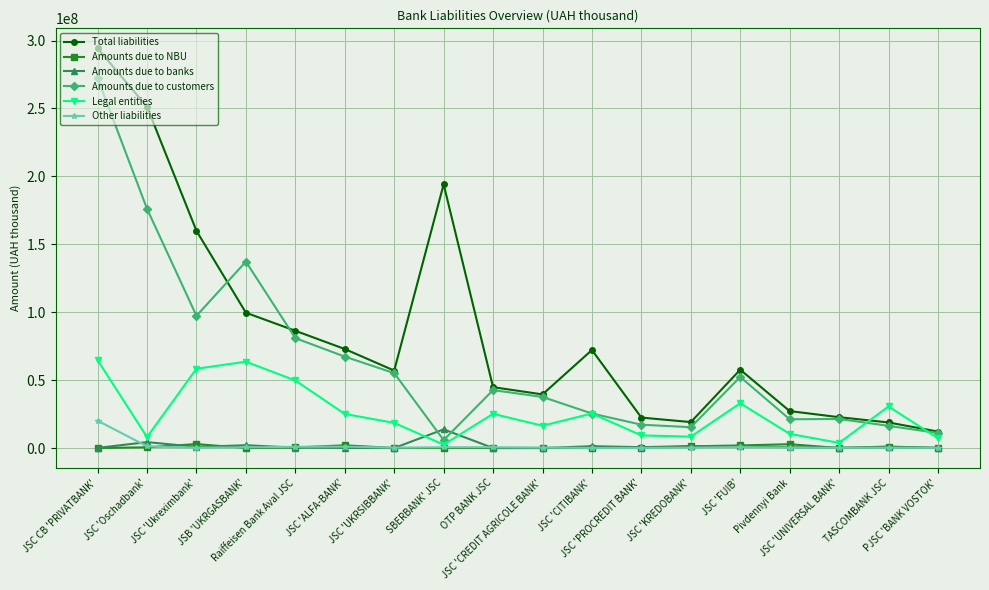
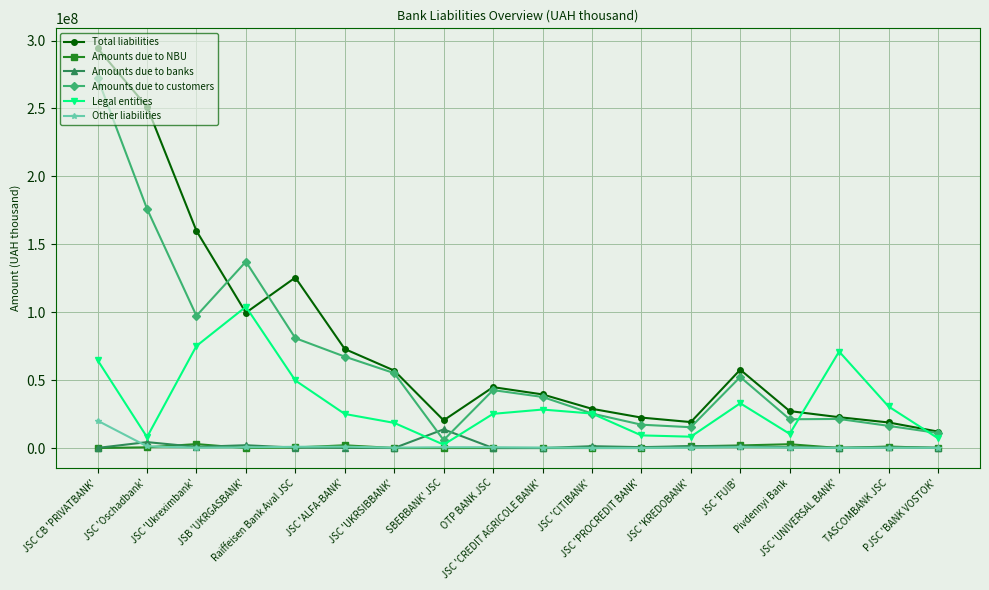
  {
    "Total liabilities": {
      "JSC 'Ukreximbank'": 160000000,
      "JSB 'UKRGASBANK'": 100000000,
-     "Raiffeisen Bank Aval JSC": 86000000,
+     "Raiffeisen Bank Aval JSC": 126000000,
      "JSC 'ALFA-BANK'": 73000000,
-     "SBERBANK' JSC": 194000000,
+     "SBERBANK' JSC": 20000000,
      "OTP BANK JSC": 45000000,
-     "JSC 'CITIBANK'": 72000000,
+     "JSC 'CITIBANK'": 29000000,
      "JSC 'PROCREDIT BANK'": 22000000,
      "JSC 'KREDOBANK'": 19000000,
      "JSC 'FUIB'": 58000000,
      "Pivdennyi Bank": 27000000,
      "TASCOMBANK JSC": 19000000
    },
    "Legal entities": {
      "JSC CB 'PRIVATBANK'": 65000000,
      "JSC 'Oschadbank'": 8000000,
-     "JSC 'Ukreximbank'": 58000000,
-     "JSB 'UKRGASBANK'": 64000000,
+     "JSC 'Ukreximbank'": 75000000,
+     "JSB 'UKRGASBANK'": 104000000,
      "Raiffeisen Bank Aval JSC": 50000000,
      "JSC 'ALFA-BANK'": 25000000,
      "JSC 'UKRSIBBANK'": 19000000,
      "SBERBANK' JSC": 2000000,
      "OTP BANK JSC": 25000000,
-     "JSC 'CREDIT AGRICOLE BANK'": 16000000,
+     "JSC 'CREDIT AGRICOLE BANK'": 28000000,
      "JSC 'PROCREDIT BANK'": 9000000,
      "JSC 'KREDOBANK'": 8000000,
      "JSC 'FUIB'": 33000000,
      "Pivdennyi Bank": 10000000,
-     "JSC 'UNIVERSAL BANK'": 4000000,
+     "JSC 'UNIVERSAL BANK'": 71000000,
      "TASCOMBANK JSC": 31000000,
      "PJSC 'BANK VOSTOK'": 7000000
    },
    "Other liabilities": {
      "JSC CB 'PRIVATBANK'": 20000000
    }
  }
